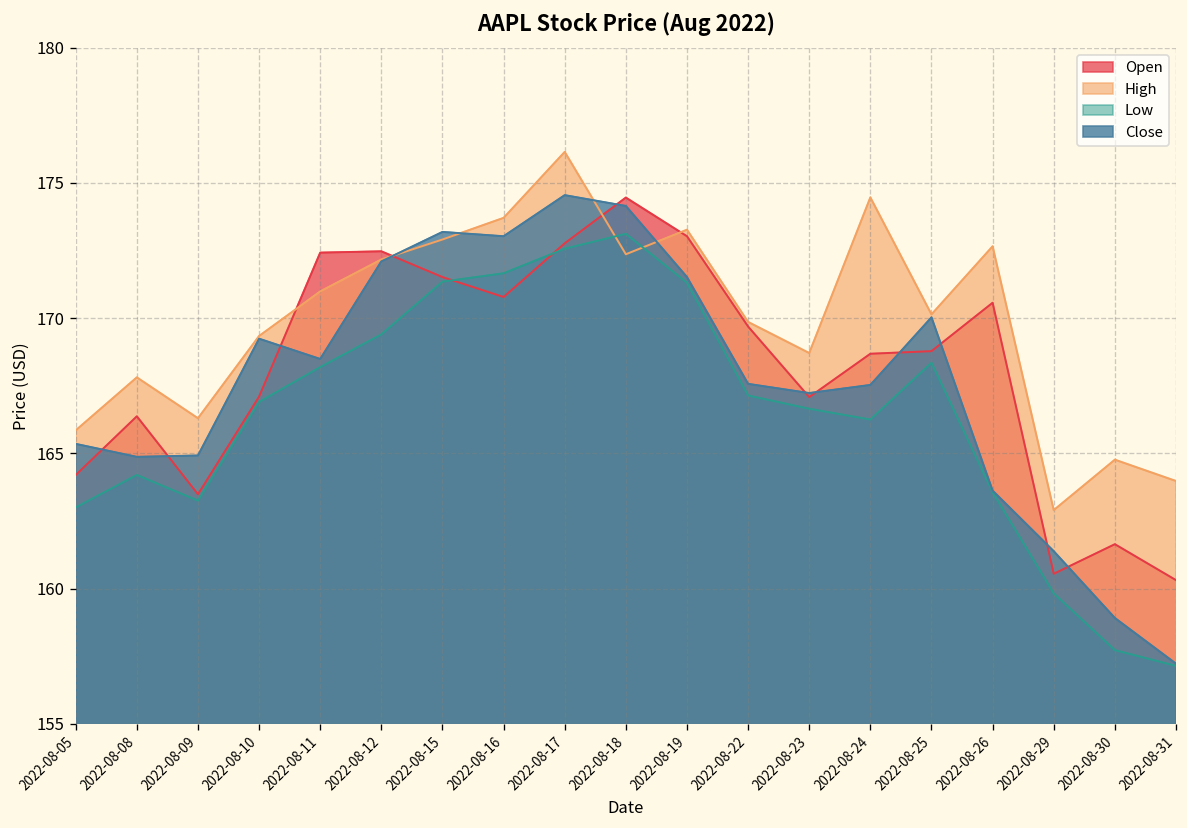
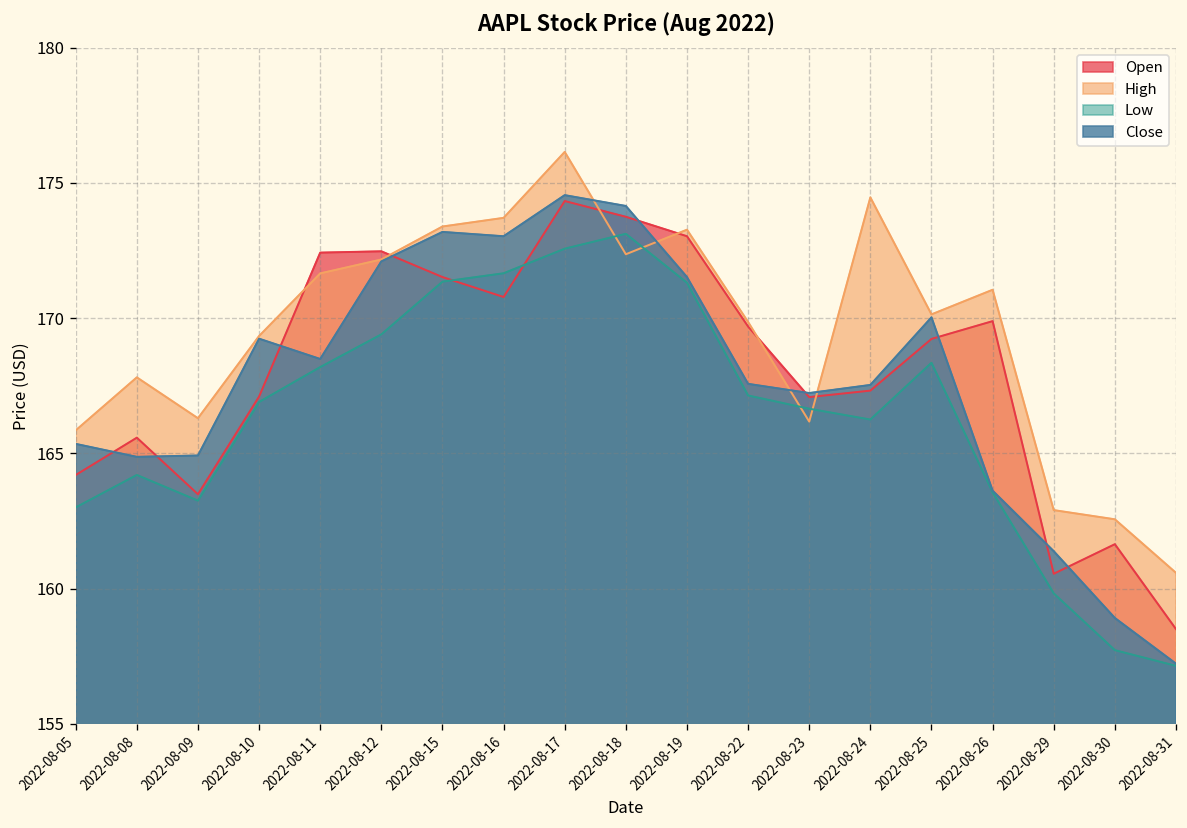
  {
    "Open": {
      "2022-08-05": 164.2,
-     "2022-08-08": 166.4,
+     "2022-08-08": 165.6,
      "2022-08-09": 163.5,
      "2022-08-10": 167.1,
      "2022-08-11": 172.4,
      "2022-08-12": 172.5,
      "2022-08-15": 171.5,
      "2022-08-16": 170.8,
-     "2022-08-17": 172.8,
-     "2022-08-18": 174.5,
+     "2022-08-17": 174.3,
+     "2022-08-18": 173.8,
      "2022-08-19": 173.0,
      "2022-08-22": 169.7,
      "2022-08-23": 167.1,
-     "2022-08-24": 168.7,
-     "2022-08-25": 168.8,
-     "2022-08-26": 170.6,
+     "2022-08-24": 167.3,
+     "2022-08-25": 169.2,
+     "2022-08-26": 169.9,
      "2022-08-29": 160.5,
      "2022-08-30": 161.6,
-     "2022-08-31": 160.3
+     "2022-08-31": 158.5
    },
    "High": {
      "2022-08-05": 165.9,
      "2022-08-08": 167.8,
      "2022-08-09": 166.3,
-     "2022-08-11": 171.0,
-     "2022-08-15": 172.9,
+     "2022-08-11": 171.7,
+     "2022-08-15": 173.4,
      "2022-08-16": 173.7,
      "2022-08-17": 176.1,
      "2022-08-18": 172.4,
      "2022-08-19": 173.3,
      "2022-08-22": 169.9,
-     "2022-08-23": 168.7,
+     "2022-08-23": 166.2,
      "2022-08-24": 174.5,
-     "2022-08-26": 172.7,
+     "2022-08-26": 171.1,
      "2022-08-29": 162.9,
-     "2022-08-30": 164.8,
-     "2022-08-31": 164.0
+     "2022-08-30": 162.6,
+     "2022-08-31": 160.6
    }
  }
